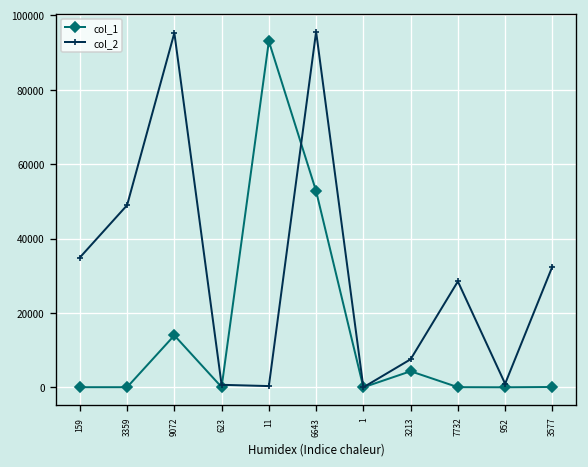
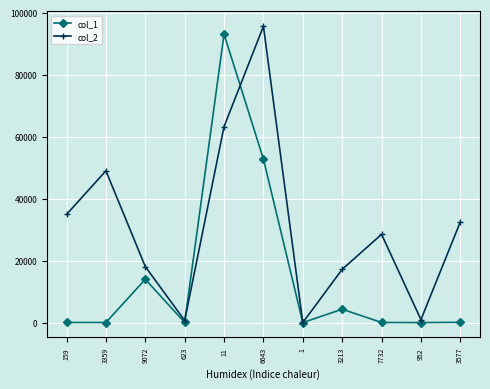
  {
    "col_1": {
      "159": 0,
      "3359": 0,
      "9072": 14000,
      "11": 93000,
      "6643": 53000,
      "3213": 4000,
      "7732": 0,
      "952": 0,
      "3577": 0
    },
    "col_2": {
      "159": 35000,
      "3359": 49000,
-     "9072": 95000,
-     "11": 0,
+     "9072": 18000,
+     "11": 63000,
      "6643": 96000,
-     "3213": 8000,
+     "3213": 17000,
      "7732": 28000,
      "952": 1000,
      "3577": 32000
    }
  }
